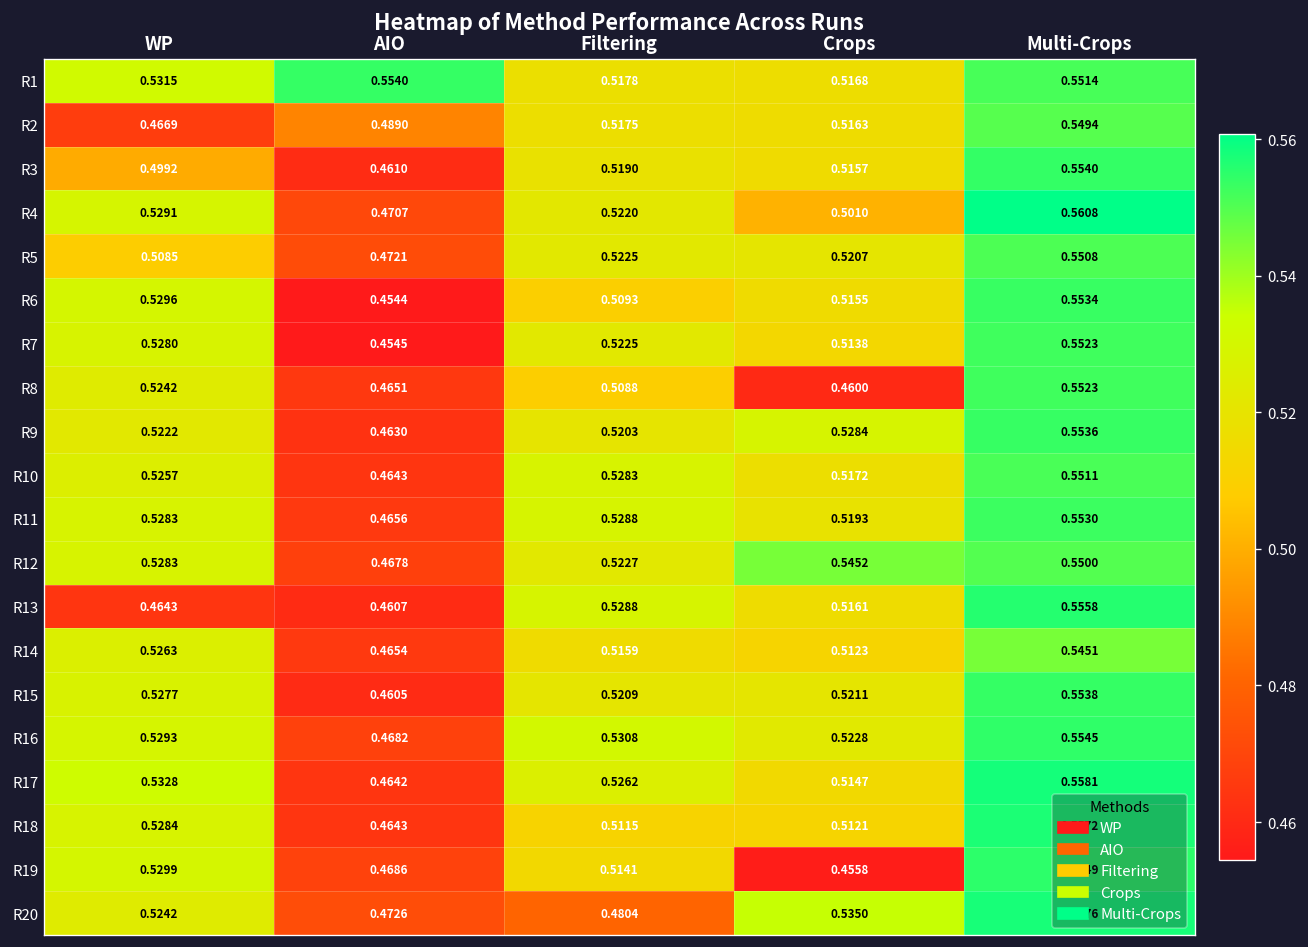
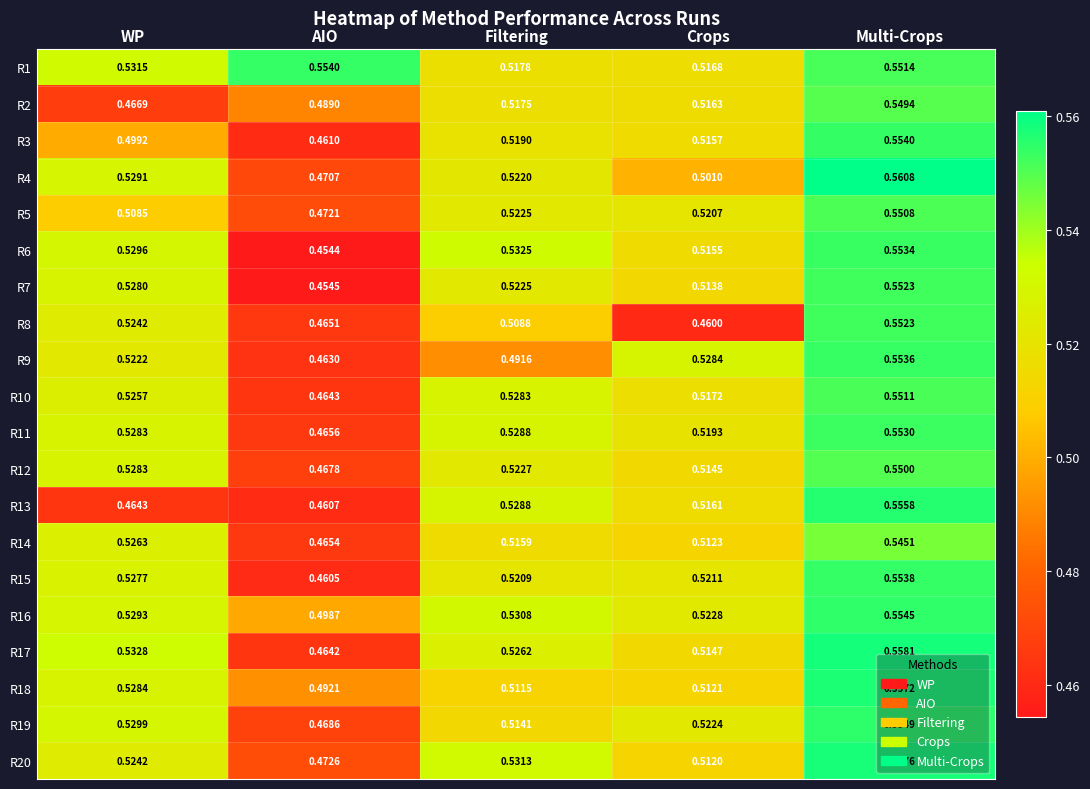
  {
    "R1": {
      "WP": 0.5315,
      "AIO": 0.5540,
      "Filtering": 0.5178,
      "Crops": 0.5168,
      "Multi-Crops": 0.5514
    },
    "R2": {
      "WP": 0.4669,
      "AIO": 0.4890,
      "Filtering": 0.5175,
      "Crops": 0.5163,
      "Multi-Crops": 0.5494
    },
    "R3": {
      "WP": 0.4992,
      "AIO": 0.4610,
      "Filtering": 0.5190,
      "Crops": 0.5157,
      "Multi-Crops": 0.5540
    },
    "R4": {
      "WP": 0.5291,
      "AIO": 0.4707,
      "Filtering": 0.5220,
      "Crops": 0.5010,
      "Multi-Crops": 0.5608
    },
    "R5": {
      "WP": 0.5085,
      "AIO": 0.4721,
      "Filtering": 0.5225,
      "Crops": 0.5207,
      "Multi-Crops": 0.5508
    },
    "R6": {
      "WP": 0.5296,
      "AIO": 0.4544,
-     "Filtering": 0.5093,
+     "Filtering": 0.5325,
      "Crops": 0.5155,
      "Multi-Crops": 0.5534
    },
    "R7": {
      "WP": 0.5280,
      "AIO": 0.4545,
      "Filtering": 0.5225,
      "Crops": 0.5138,
      "Multi-Crops": 0.5523
    },
    "R8": {
      "WP": 0.5242,
      "AIO": 0.4651,
      "Filtering": 0.5088,
      "Crops": 0.4600,
      "Multi-Crops": 0.5523
    },
    "R9": {
      "WP": 0.5222,
      "AIO": 0.4630,
-     "Filtering": 0.5203,
+     "Filtering": 0.4916,
      "Crops": 0.5284,
      "Multi-Crops": 0.5536
    },
    "R10": {
      "WP": 0.5257,
      "AIO": 0.4643,
      "Filtering": 0.5283,
      "Crops": 0.5172,
      "Multi-Crops": 0.5511
    },
    "R11": {
      "WP": 0.5283,
      "AIO": 0.4656,
      "Filtering": 0.5288,
      "Crops": 0.5193,
      "Multi-Crops": 0.5530
    },
    "R12": {
      "WP": 0.5283,
      "AIO": 0.4678,
      "Filtering": 0.5227,
-     "Crops": 0.5452,
+     "Crops": 0.5145,
      "Multi-Crops": 0.5500
    },
    "R13": {
      "WP": 0.4643,
      "AIO": 0.4607,
      "Filtering": 0.5288,
      "Crops": 0.5161,
      "Multi-Crops": 0.5558
    },
    "R14": {
      "WP": 0.5263,
      "AIO": 0.4654,
      "Filtering": 0.5159,
      "Crops": 0.5123,
      "Multi-Crops": 0.5451
    },
    "R15": {
      "WP": 0.5277,
      "AIO": 0.4605,
      "Filtering": 0.5209,
      "Crops": 0.5211,
      "Multi-Crops": 0.5538
    },
    "R16": {
      "WP": 0.5293,
-     "AIO": 0.4682,
+     "AIO": 0.4987,
      "Filtering": 0.5308,
      "Crops": 0.5228,
      "Multi-Crops": 0.5545
    },
    "R17": {
      "WP": 0.5328,
      "AIO": 0.4642,
      "Filtering": 0.5262,
      "Crops": 0.5147
    },
    "R18": {
      "WP": 0.5284,
-     "AIO": 0.4643,
+     "AIO": 0.4921,
      "Filtering": 0.5115,
      "Crops": 0.5121
    },
    "R19": {
      "WP": 0.5299,
      "AIO": 0.4686,
      "Filtering": 0.5141,
-     "Crops": 0.4558
+     "Crops": 0.5224
    },
    "R20": {
      "WP": 0.5242,
      "AIO": 0.4726,
-     "Filtering": 0.4804,
-     "Crops": 0.5350
+     "Filtering": 0.5313,
+     "Crops": 0.5120
    }
  }
